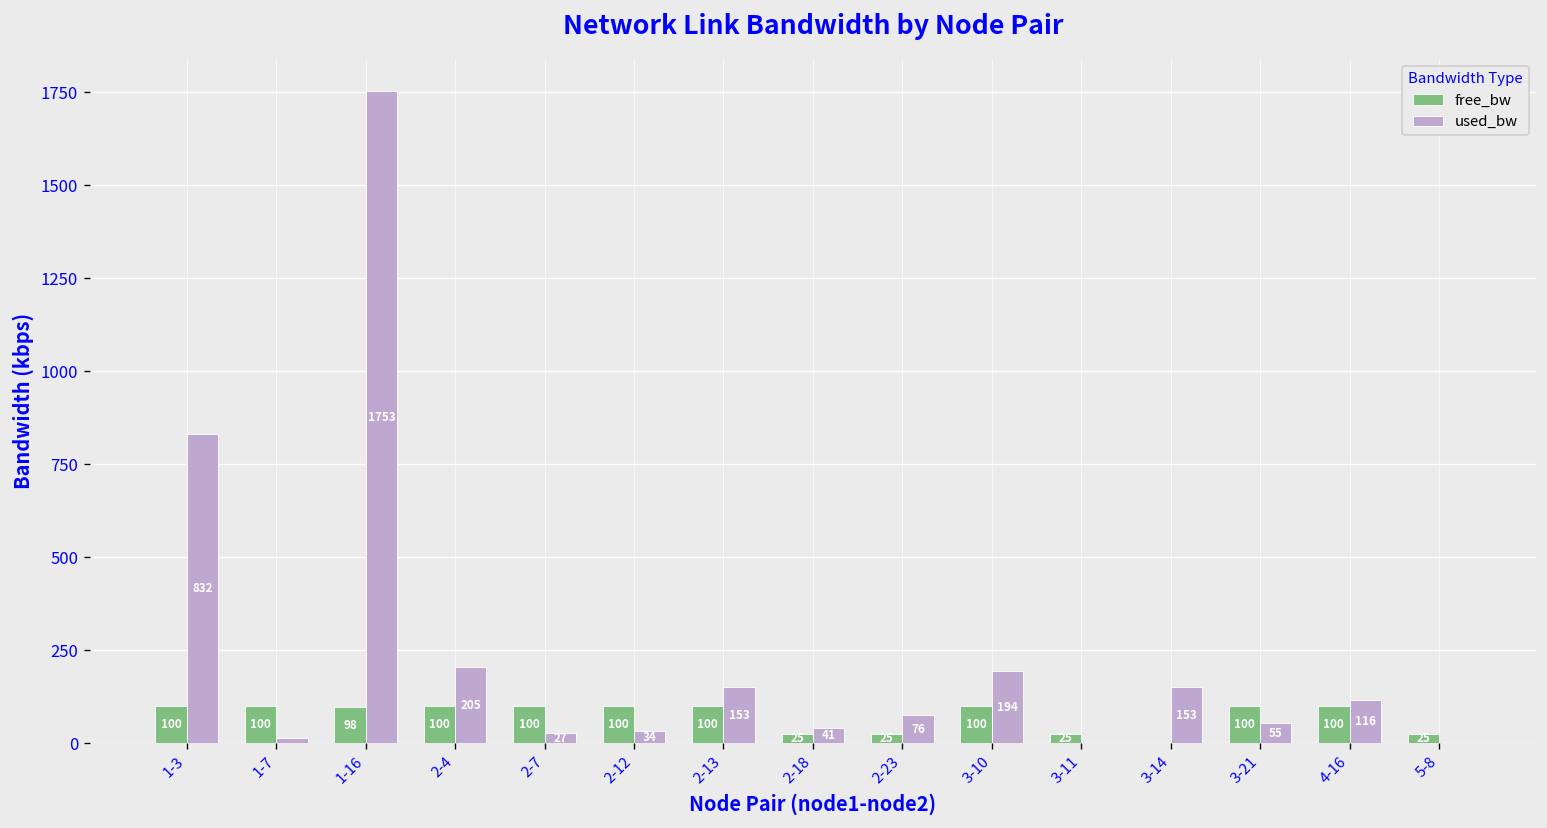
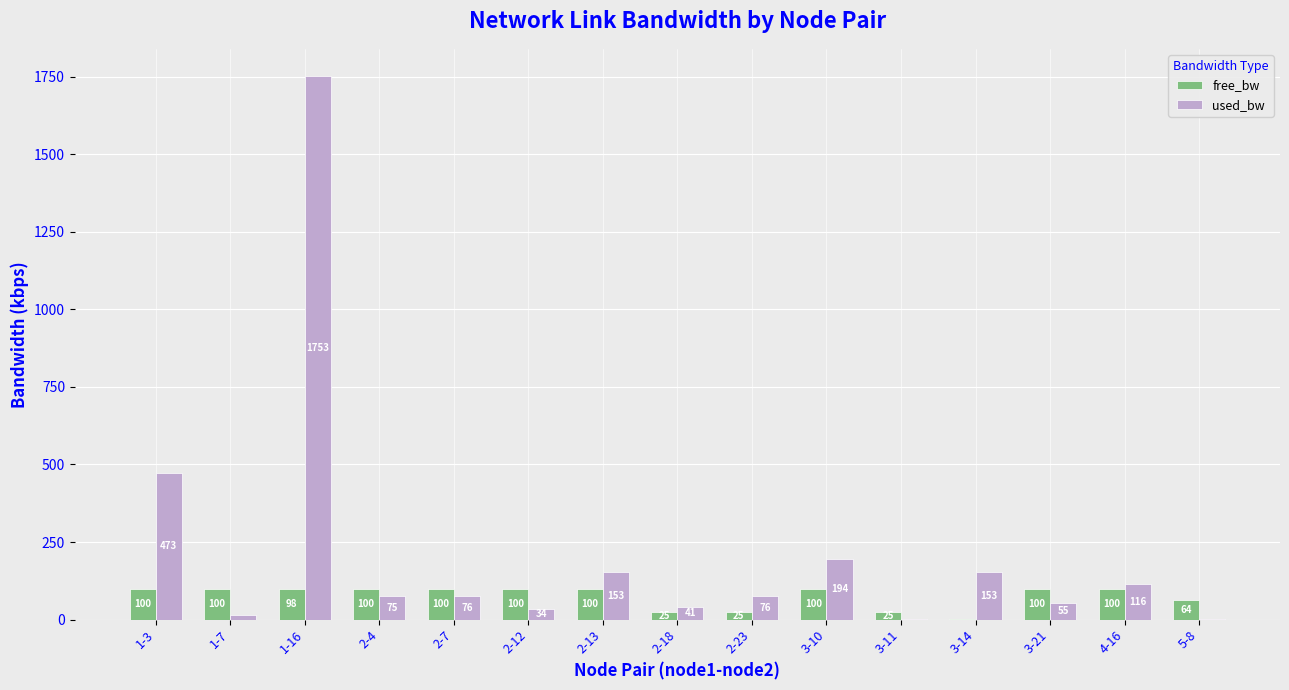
  {
    "free_bw": {
      "1-3": 100,
      "1-7": 100,
      "1-16": 98,
      "2-4": 100,
      "2-7": 100,
      "2-12": 100,
      "2-13": 100,
      "2-18": 25,
      "2-23": 25,
      "3-10": 100,
      "3-11": 25,
      "3-21": 100,
      "4-16": 100,
-     "5-8": 25
+     "5-8": 64
    },
    "used_bw": {
-     "1-3": 832,
+     "1-3": 473,
      "1-16": 1753,
-     "2-4": 205,
-     "2-7": 27,
+     "2-4": 75,
+     "2-7": 76,
      "2-12": 34,
      "2-13": 153,
      "2-18": 41,
      "2-23": 76,
      "3-10": 194,
      "3-14": 153,
      "3-21": 55,
      "4-16": 116
    }
  }
